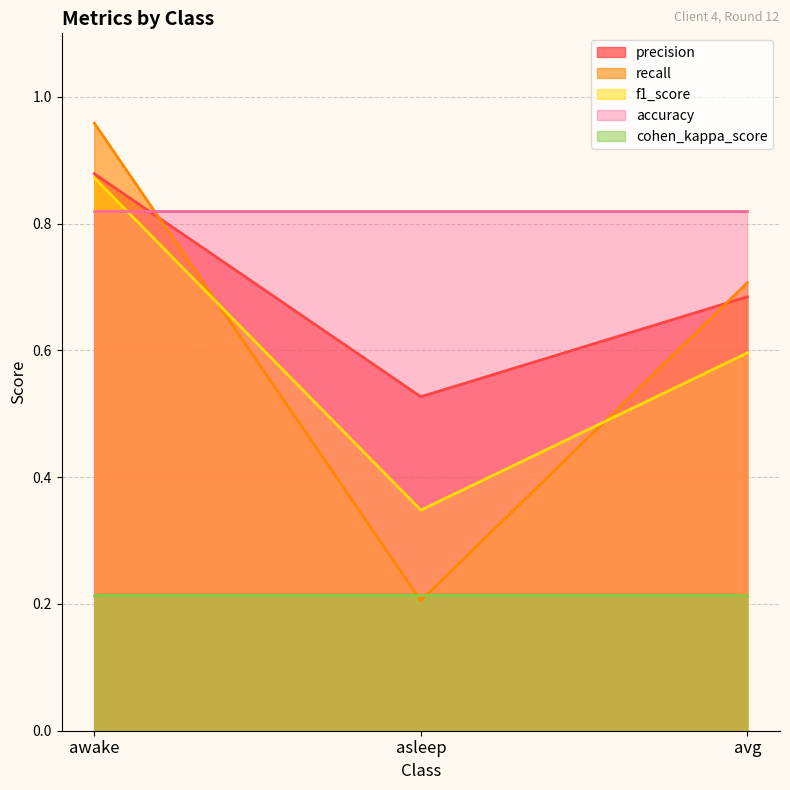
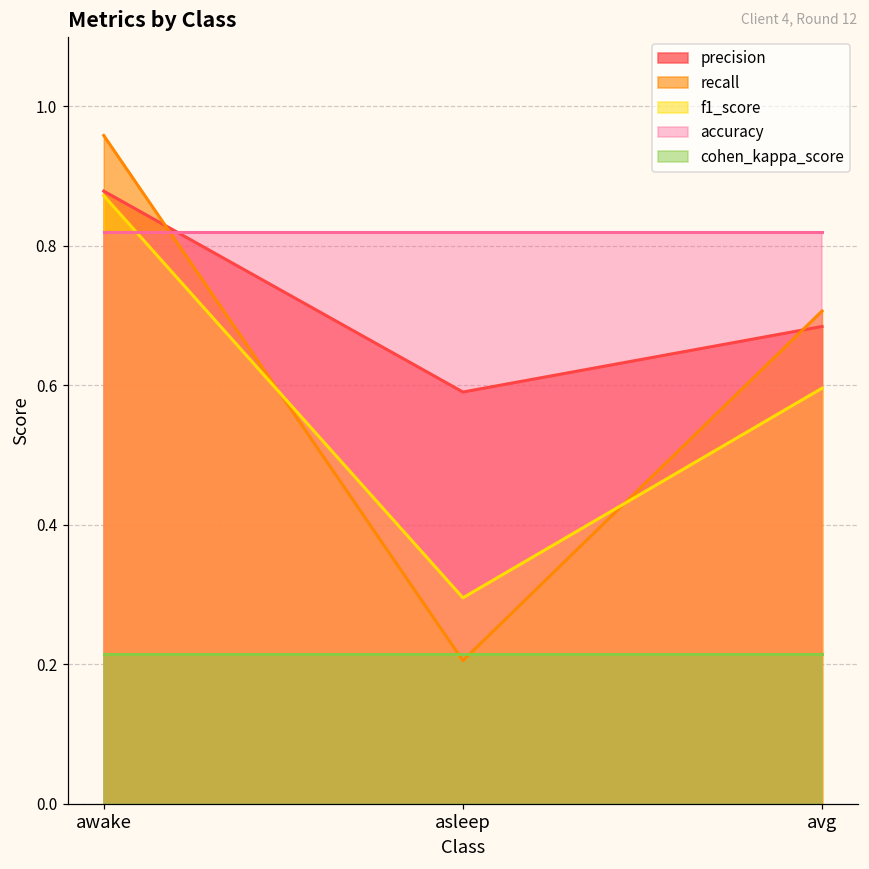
  {
    "precision": {
      "awake": 0.88,
-     "asleep": 0.53,
+     "asleep": 0.59,
      "avg": 0.68
    },
    "recall": {
      "awake": 0.96,
      "asleep": 0.21,
      "avg": 0.71
    },
    "f1_score": {
      "awake": 0.87,
-     "asleep": 0.35,
+     "asleep": 0.30,
      "avg": 0.60
    },
    "accuracy": {
      "awake": 0.82,
      "asleep": 0.82,
      "avg": 0.82
    },
    "cohen_kappa_score": {
      "awake": 0.21,
      "asleep": 0.21,
      "avg": 0.21
    }
  }
